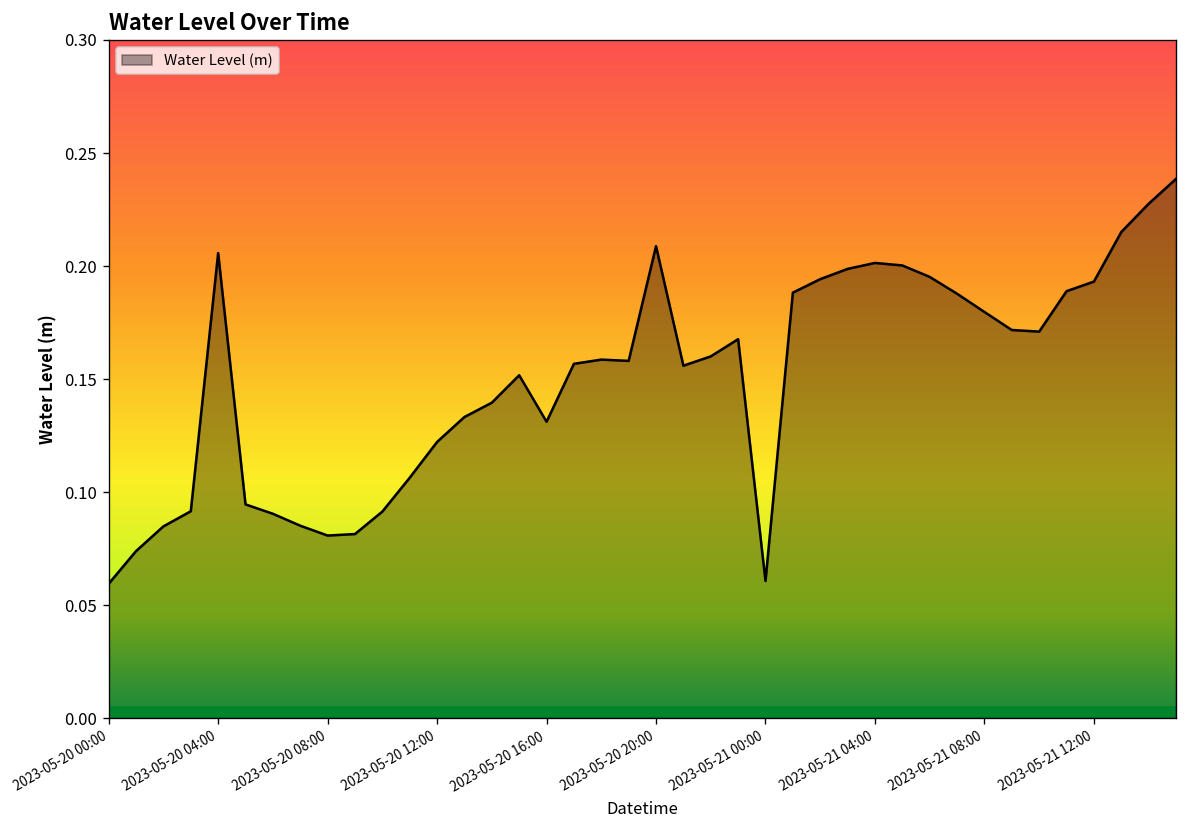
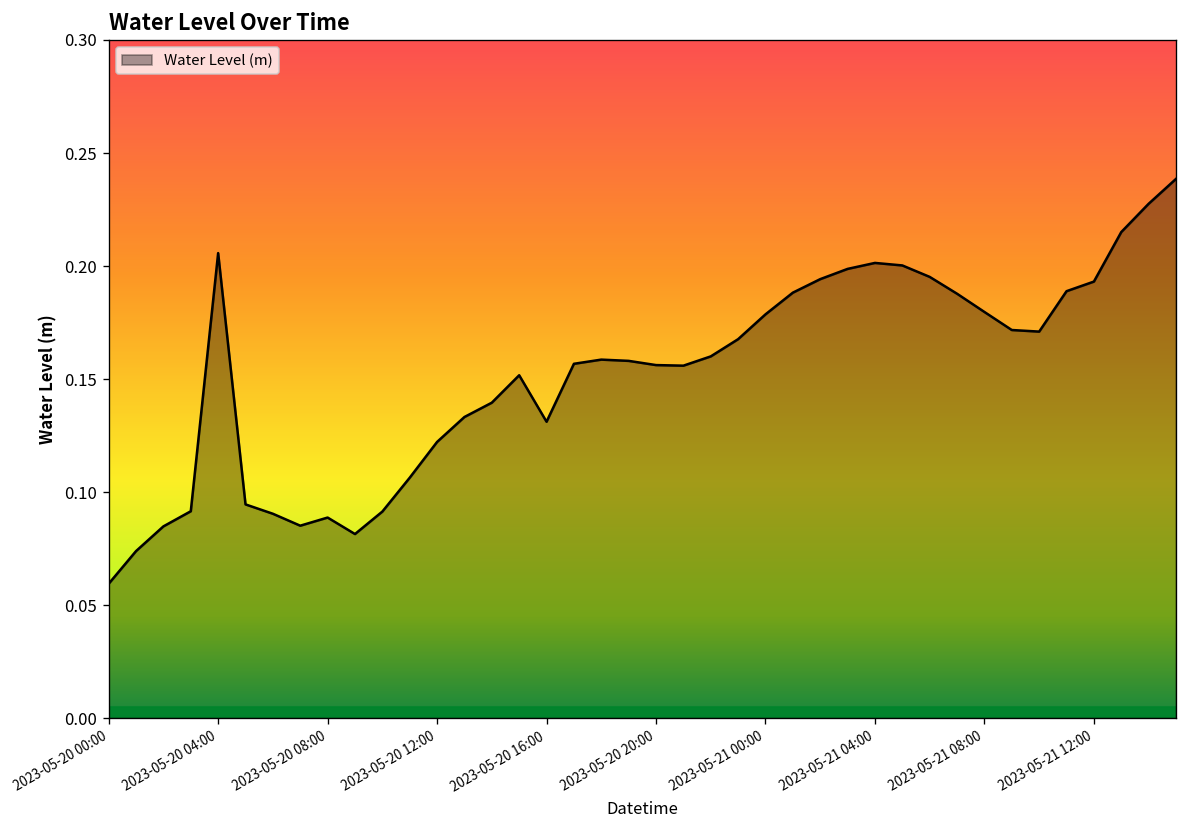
  {
    "2023-05-20 00:00": 0.059,
    "2023-05-20 04:00": 0.206,
-   "2023-05-20 08:00": 0.081,
+   "2023-05-20 08:00": 0.089,
    "2023-05-20 12:00": 0.122,
    "2023-05-20 16:00": 0.131,
-   "2023-05-20 20:00": 0.209,
-   "2023-05-21 00:00": 0.061,
+   "2023-05-20 20:00": 0.156,
+   "2023-05-21 00:00": 0.179,
    "2023-05-21 04:00": 0.201,
    "2023-05-21 08:00": 0.180,
    "2023-05-21 12:00": 0.193
  }
